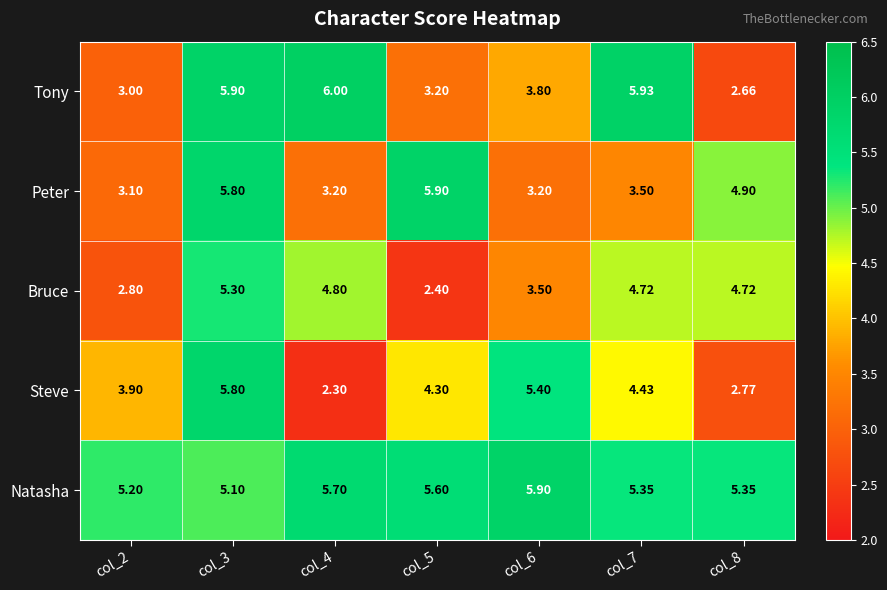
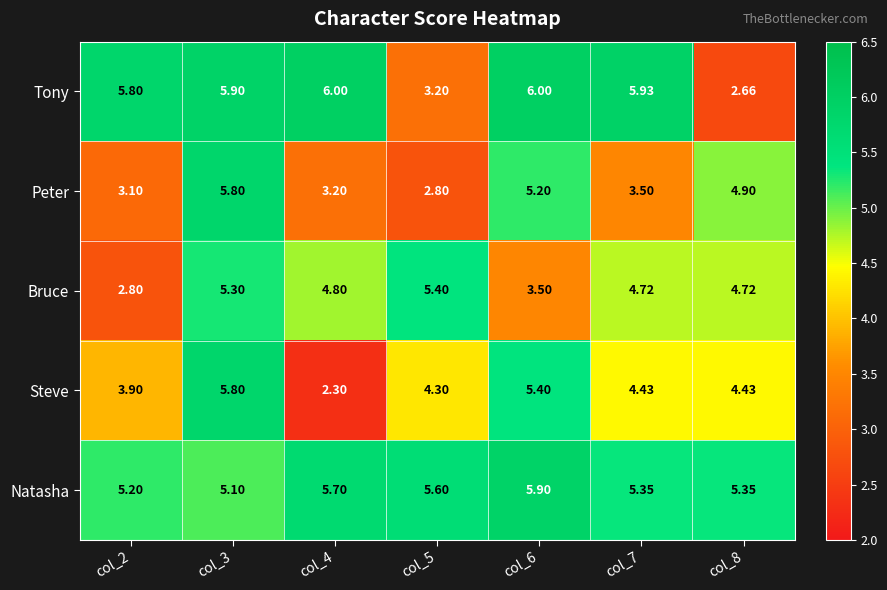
  {
    "Tony": {
-     "col_2": 3.00,
+     "col_2": 5.80,
      "col_3": 5.90,
      "col_4": 6.00,
      "col_5": 3.20,
-     "col_6": 3.80,
+     "col_6": 6.00,
      "col_7": 5.93,
      "col_8": 2.66
    },
    "Peter": {
      "col_2": 3.10,
      "col_3": 5.80,
      "col_4": 3.20,
-     "col_5": 5.90,
-     "col_6": 3.20,
+     "col_5": 2.80,
+     "col_6": 5.20,
      "col_7": 3.50,
      "col_8": 4.90
    },
    "Bruce": {
      "col_2": 2.80,
      "col_3": 5.30,
      "col_4": 4.80,
-     "col_5": 2.40,
+     "col_5": 5.40,
      "col_6": 3.50,
      "col_7": 4.72,
      "col_8": 4.72
    },
    "Steve": {
      "col_2": 3.90,
      "col_3": 5.80,
      "col_4": 2.30,
      "col_5": 4.30,
      "col_6": 5.40,
      "col_7": 4.43,
-     "col_8": 2.77
+     "col_8": 4.43
    },
    "Natasha": {
      "col_2": 5.20,
      "col_3": 5.10,
      "col_4": 5.70,
      "col_5": 5.60,
      "col_6": 5.90,
      "col_7": 5.35,
      "col_8": 5.35
    }
  }
